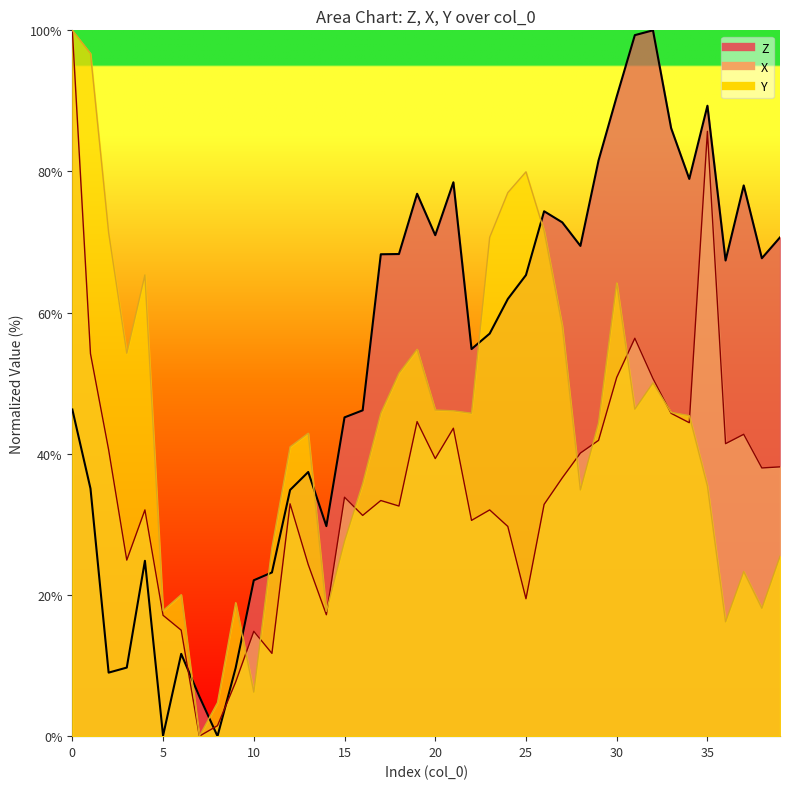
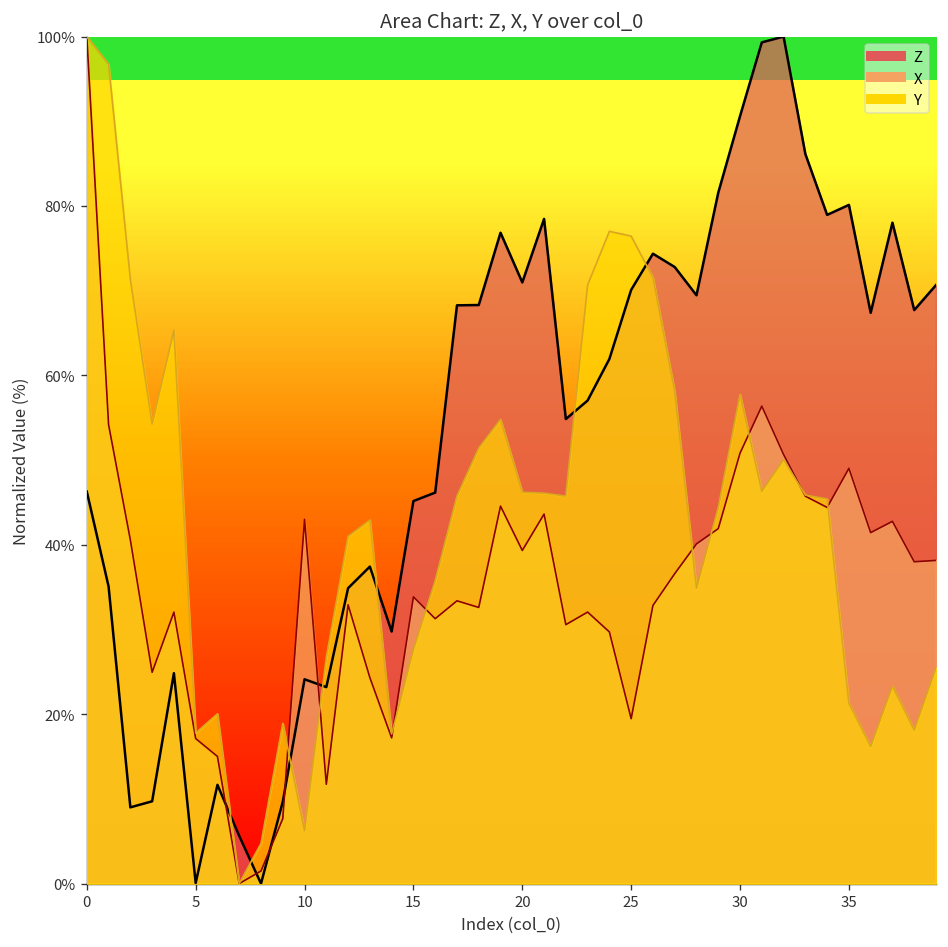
  {
    "Z": {
      "0": "46%",
      "5": "0%",
-     "10": "22%",
+     "10": "24%",
      "15": "45%",
      "20": "71%",
-     "25": "65%",
+     "25": "70%",
      "30": "91%",
-     "35": "89%"
+     "35": "80%"
    },
    "X": {
      "5": "17%",
-     "10": "15%",
+     "10": "43%",
      "15": "34%",
      "20": "39%",
      "25": "19%",
      "30": "51%",
-     "35": "86%"
+     "35": "49%"
    },
    "Y": {
      "5": "18%",
      "10": "6%",
      "15": "28%",
      "20": "46%",
-     "25": "80%",
-     "30": "64%",
-     "35": "35%"
+     "25": "76%",
+     "30": "58%",
+     "35": "21%"
    }
  }
